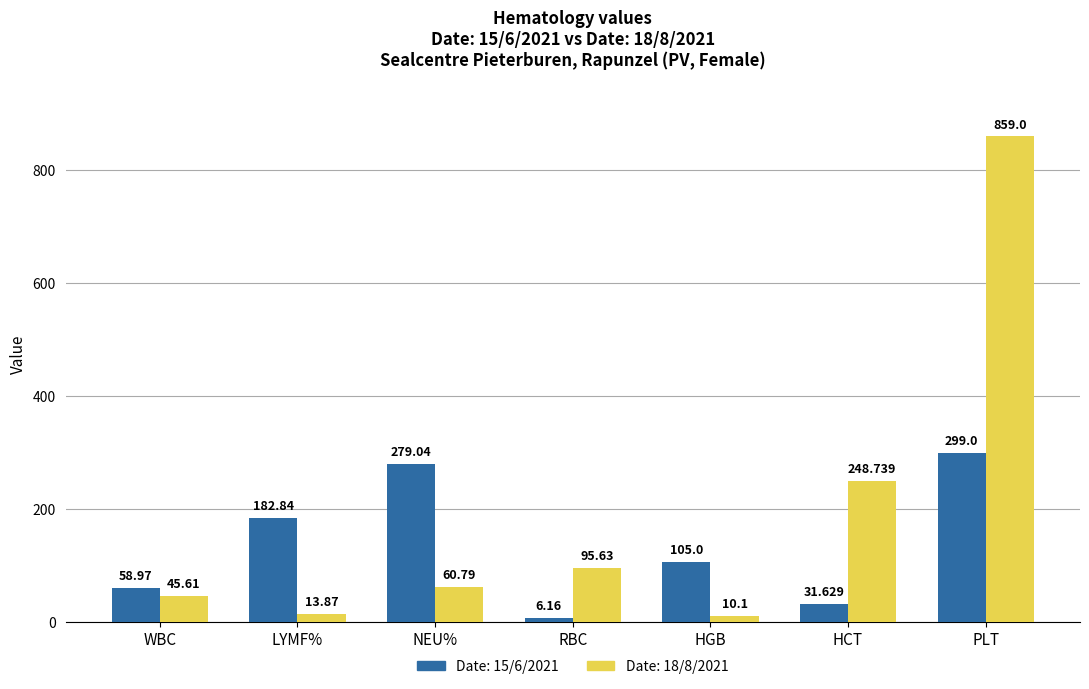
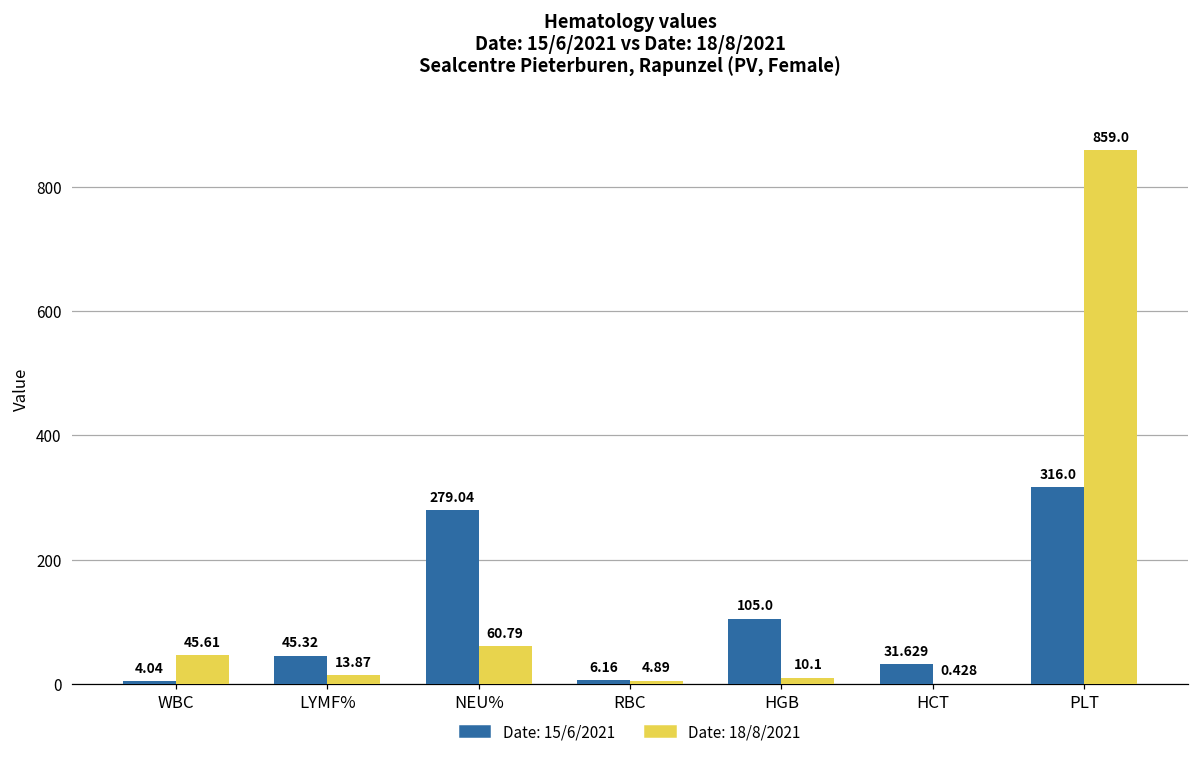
  {
    "Date: 15/6/2021": {
-     "WBC": 58.97,
-     "LYMF%": 182.84,
+     "WBC": 4.04,
+     "LYMF%": 45.32,
      "NEU%": 279.04,
      "RBC": 6.16,
      "HGB": 105.0,
      "HCT": 31.629,
-     "PLT": 299.0
+     "PLT": 316.0
    },
    "Date: 18/8/2021": {
      "WBC": 45.61,
      "LYMF%": 13.87,
      "NEU%": 60.79,
-     "RBC": 95.63,
+     "RBC": 4.89,
      "HGB": 10.1,
-     "HCT": 248.739,
+     "HCT": 0.428,
      "PLT": 859.0
    }
  }
